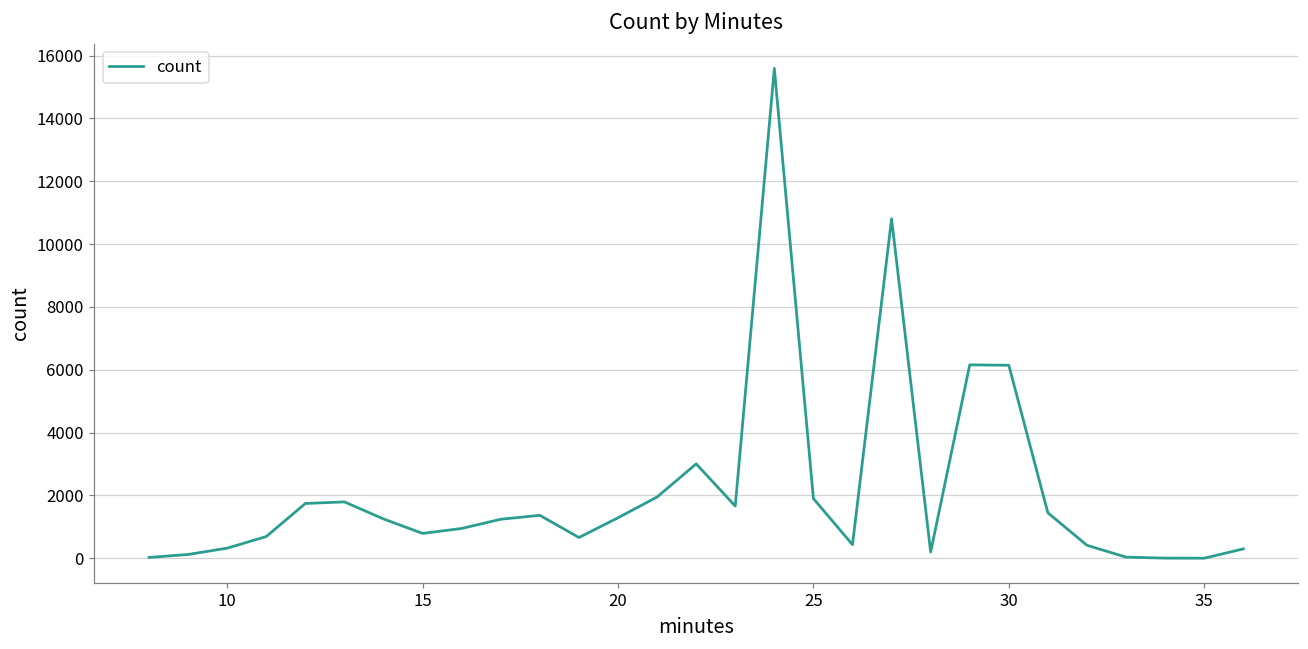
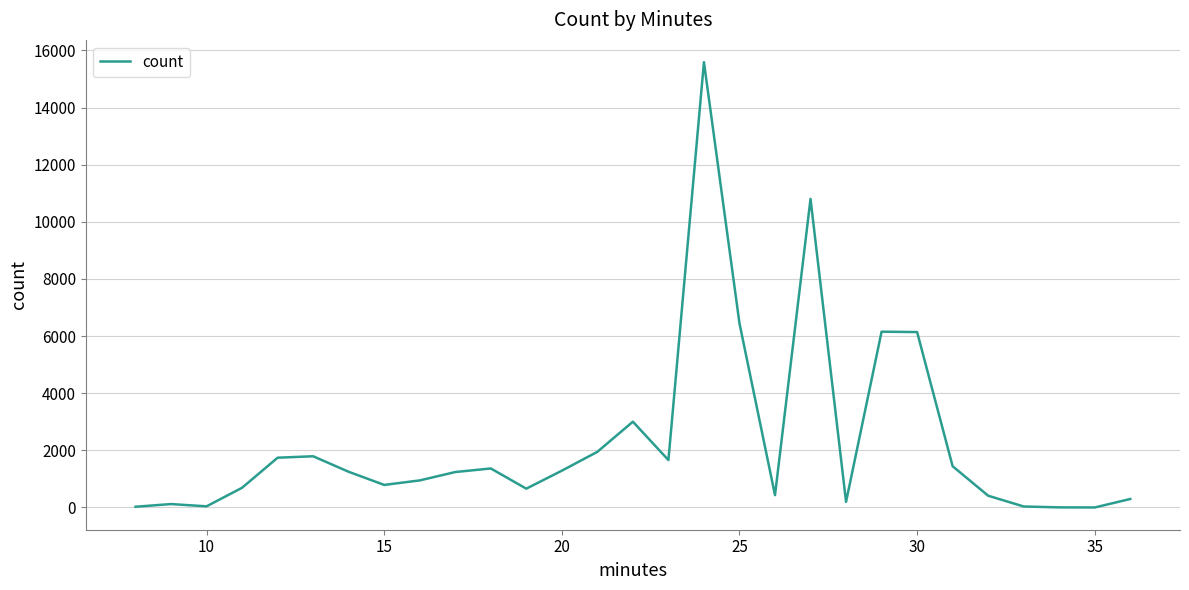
  {
-   "10": 300,
+   "10": 0,
    "15": 800,
    "20": 1300,
-   "25": 1900,
+   "25": 6400,
    "30": 6100,
    "35": 0
  }
